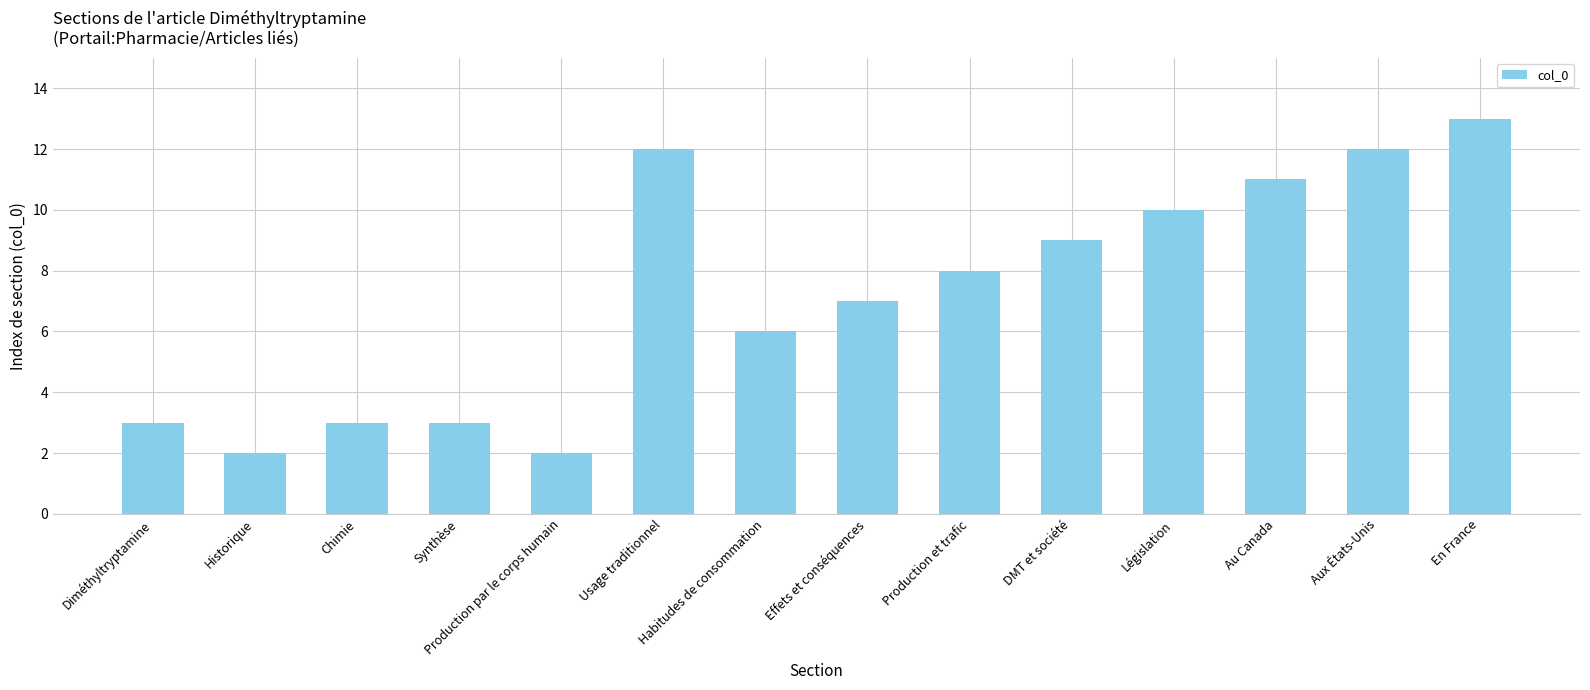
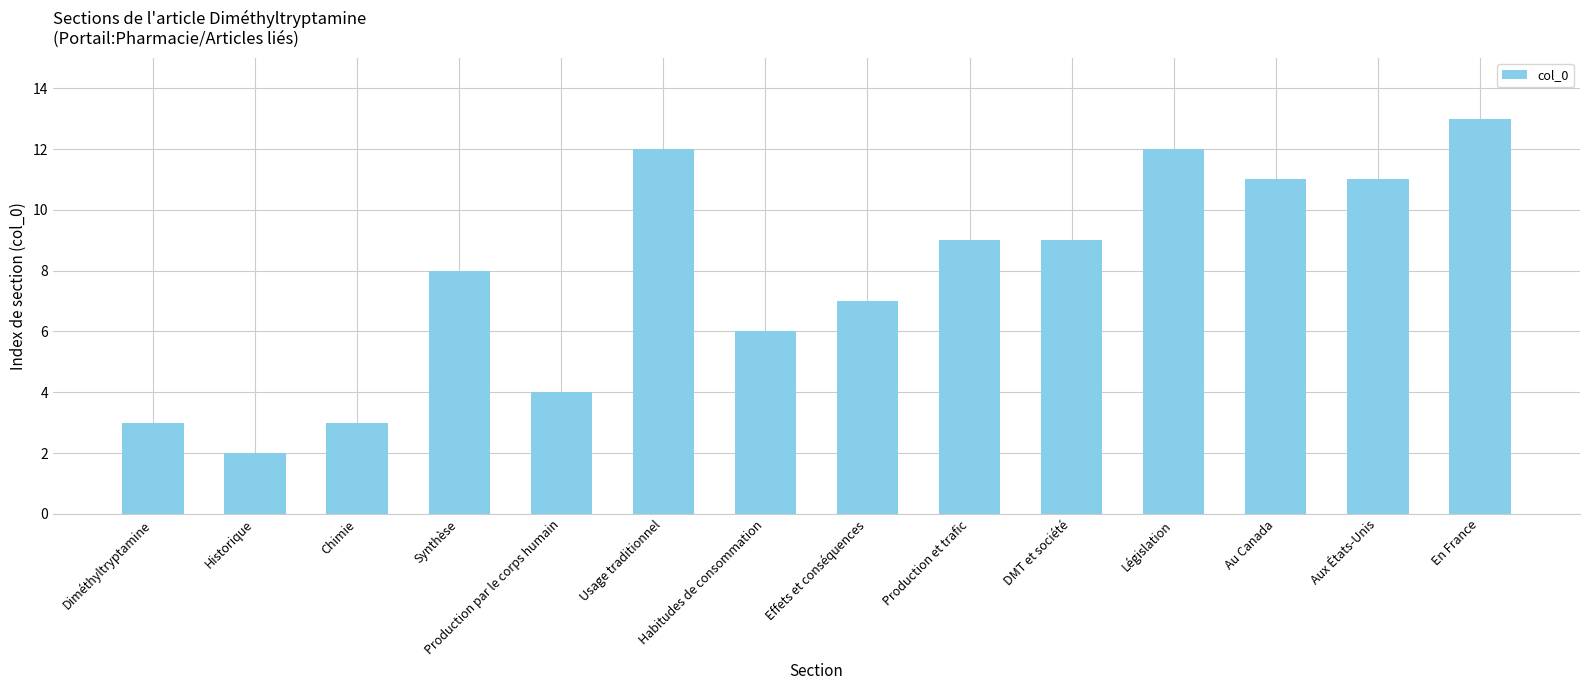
  {
    "Diméthyltryptamine": 3,
    "Historique": 2,
    "Chimie": 3,
-   "Synthèse": 3,
-   "Production par le corps humain": 2,
+   "Synthèse": 8,
+   "Production par le corps humain": 4,
    "Usage traditionnel": 12,
    "Habitudes de consommation": 6,
    "Effets et conséquences": 7,
-   "Production et trafic": 8,
+   "Production et trafic": 9,
    "DMT et société": 9,
-   "Législation": 10,
+   "Législation": 12,
    "Au Canada": 11,
-   "Aux États-Unis": 12,
+   "Aux États-Unis": 11,
    "En France": 13
  }
